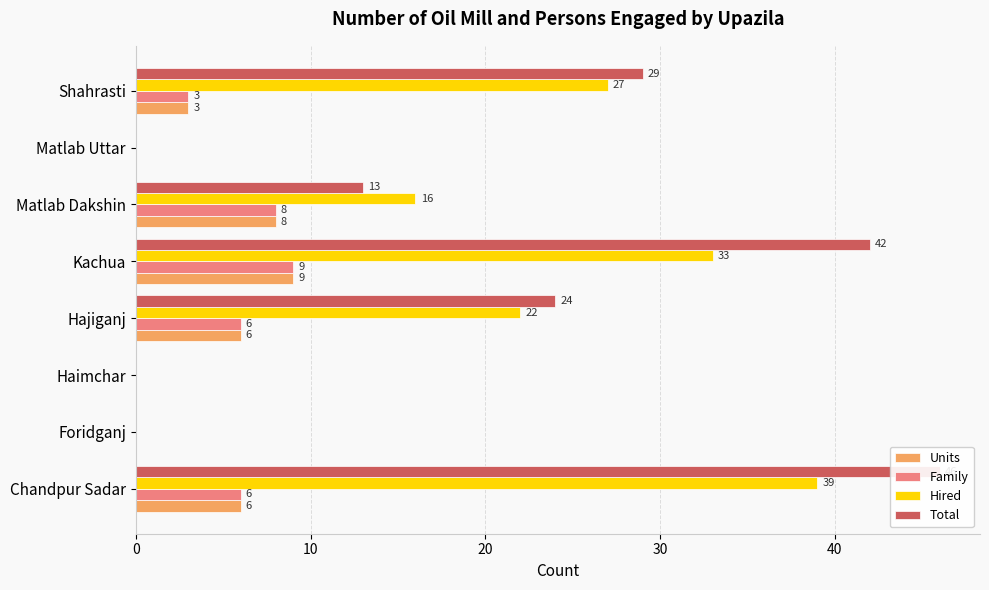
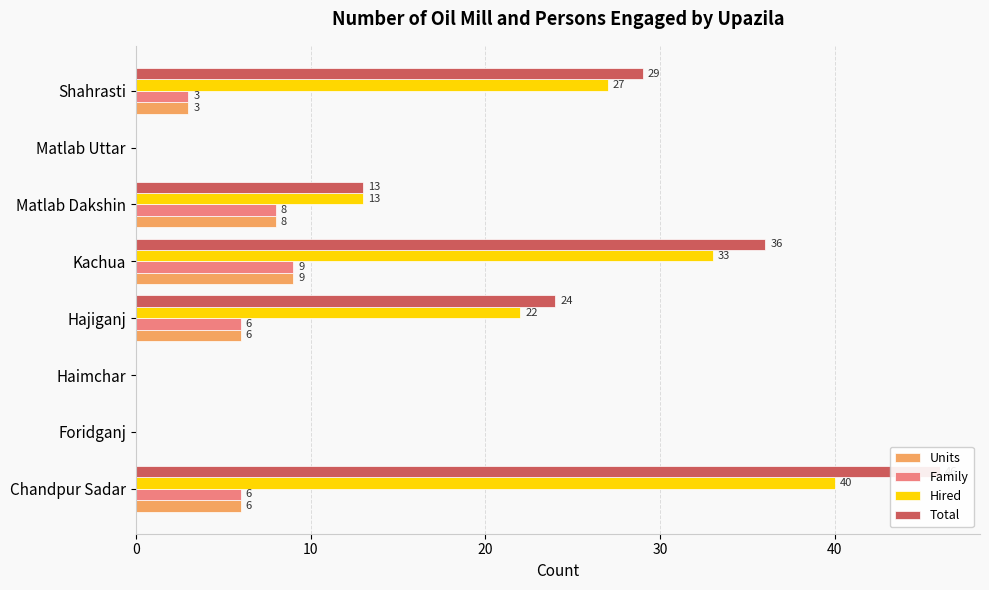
  {
    "Hired": {
      "Shahrasti": 27,
-     "Matlab Dakshin": 16,
+     "Matlab Dakshin": 13,
      "Kachua": 33,
      "Hajiganj": 22,
-     "Chandpur Sadar": 39
+     "Chandpur Sadar": 40
    },
    "Total": {
      "Shahrasti": 29,
      "Matlab Dakshin": 13,
-     "Kachua": 42,
+     "Kachua": 36,
      "Hajiganj": 24
    }
  }
